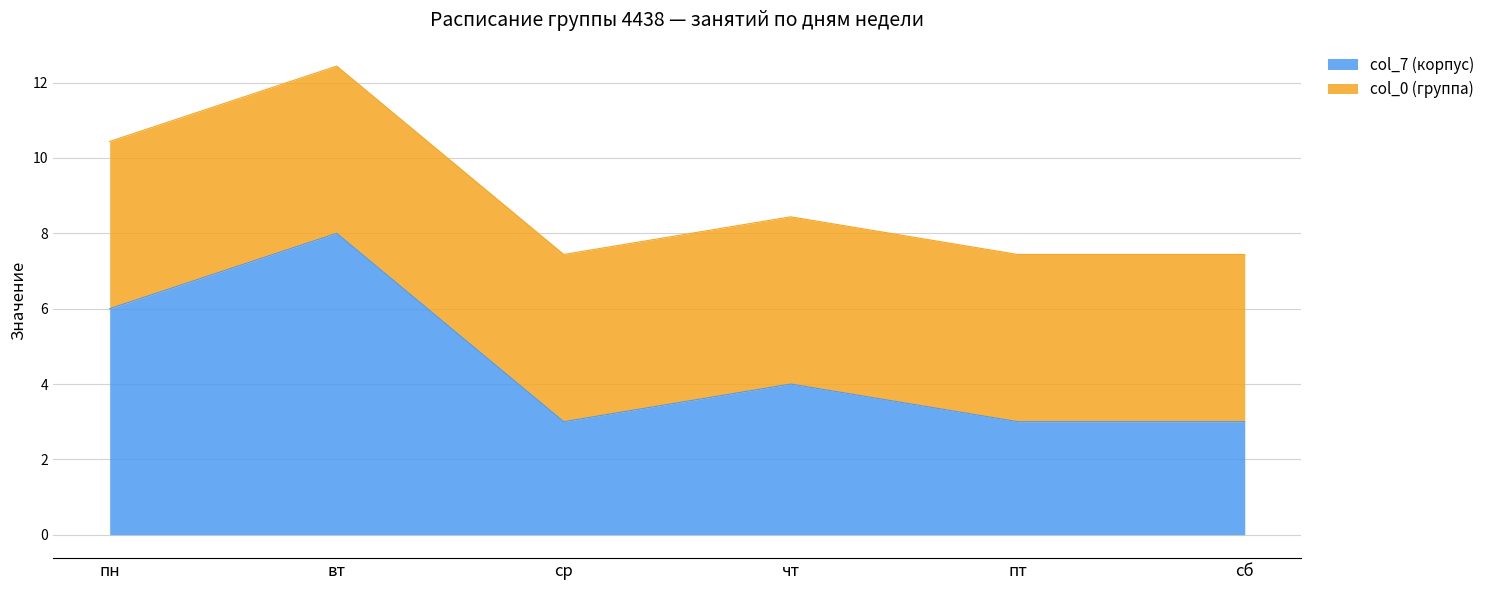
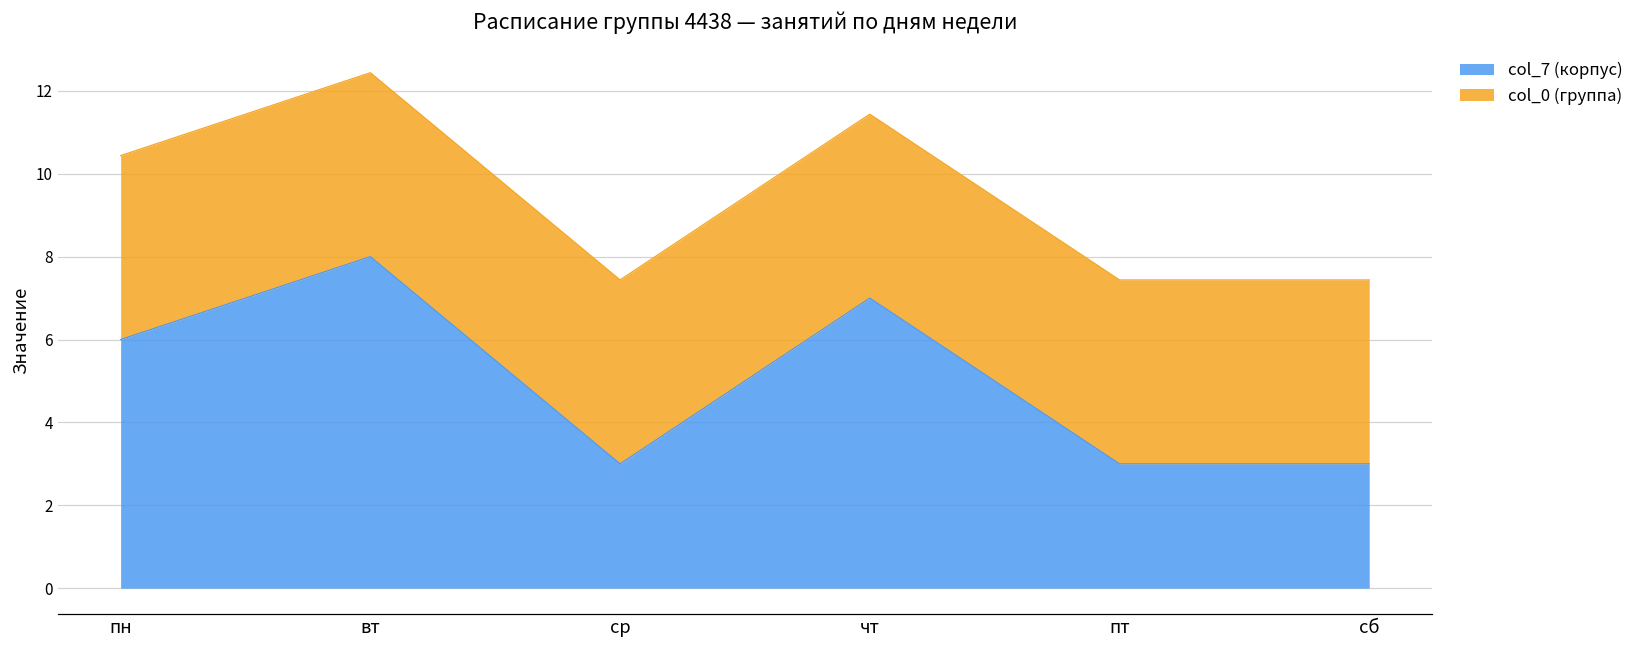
  {
    "col_7 (корпус)": {
      "пн": 6,
      "вт": 8,
      "ср": 3,
-     "чт": 4,
+     "чт": 7,
      "пт": 3,
      "сб": 3
    },
    "col_0 (группа)": {
      "пн": 4.4,
      "вт": 4.4,
      "ср": 4.4,
      "чт": 4.4,
      "пт": 4.4,
      "сб": 4.4
    }
  }
